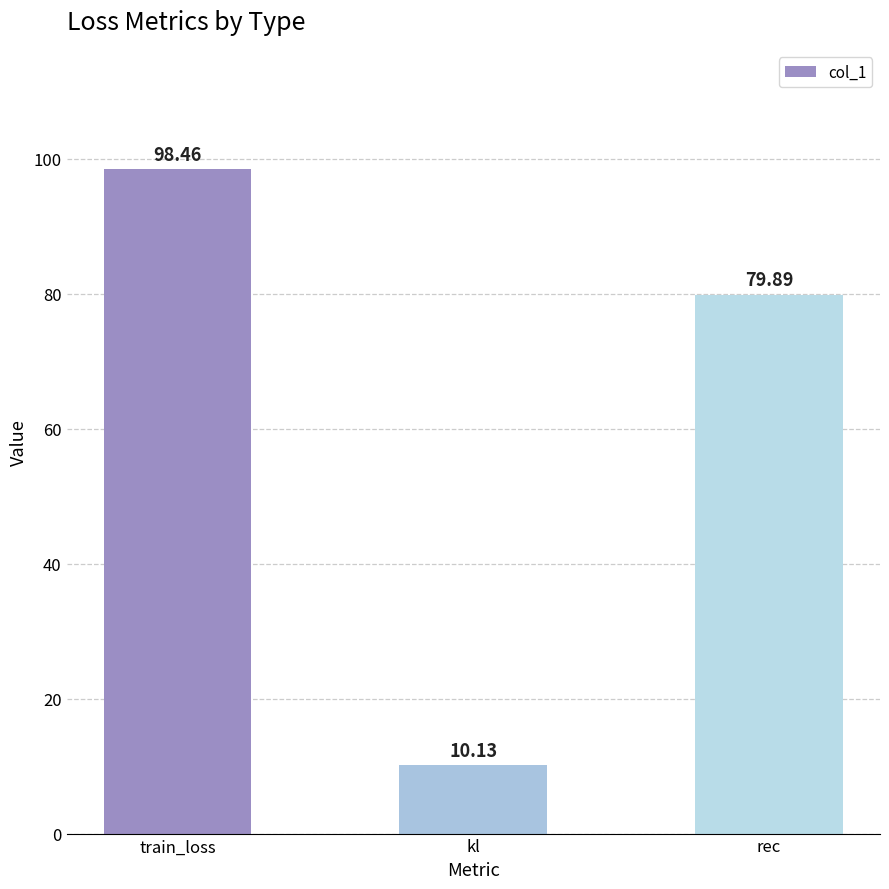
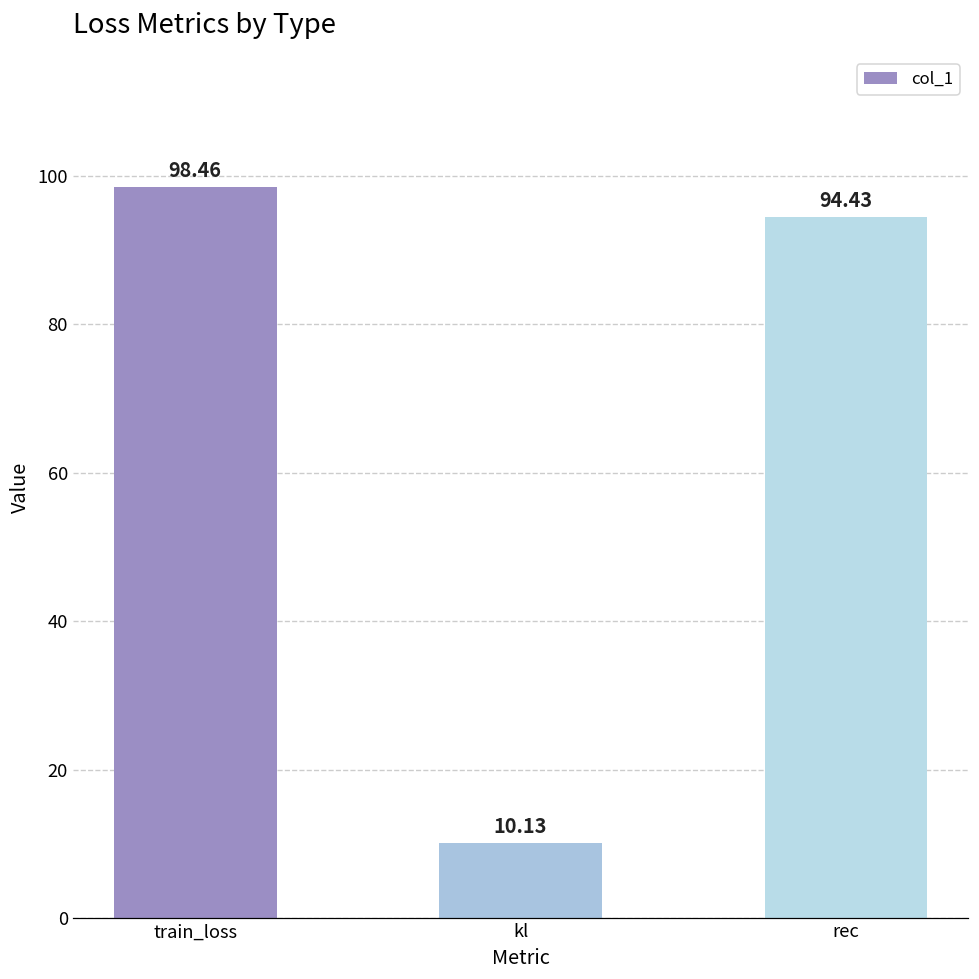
  {
    "train_loss": 98.46,
    "kl": 10.13,
-   "rec": 79.89
+   "rec": 94.43
  }
